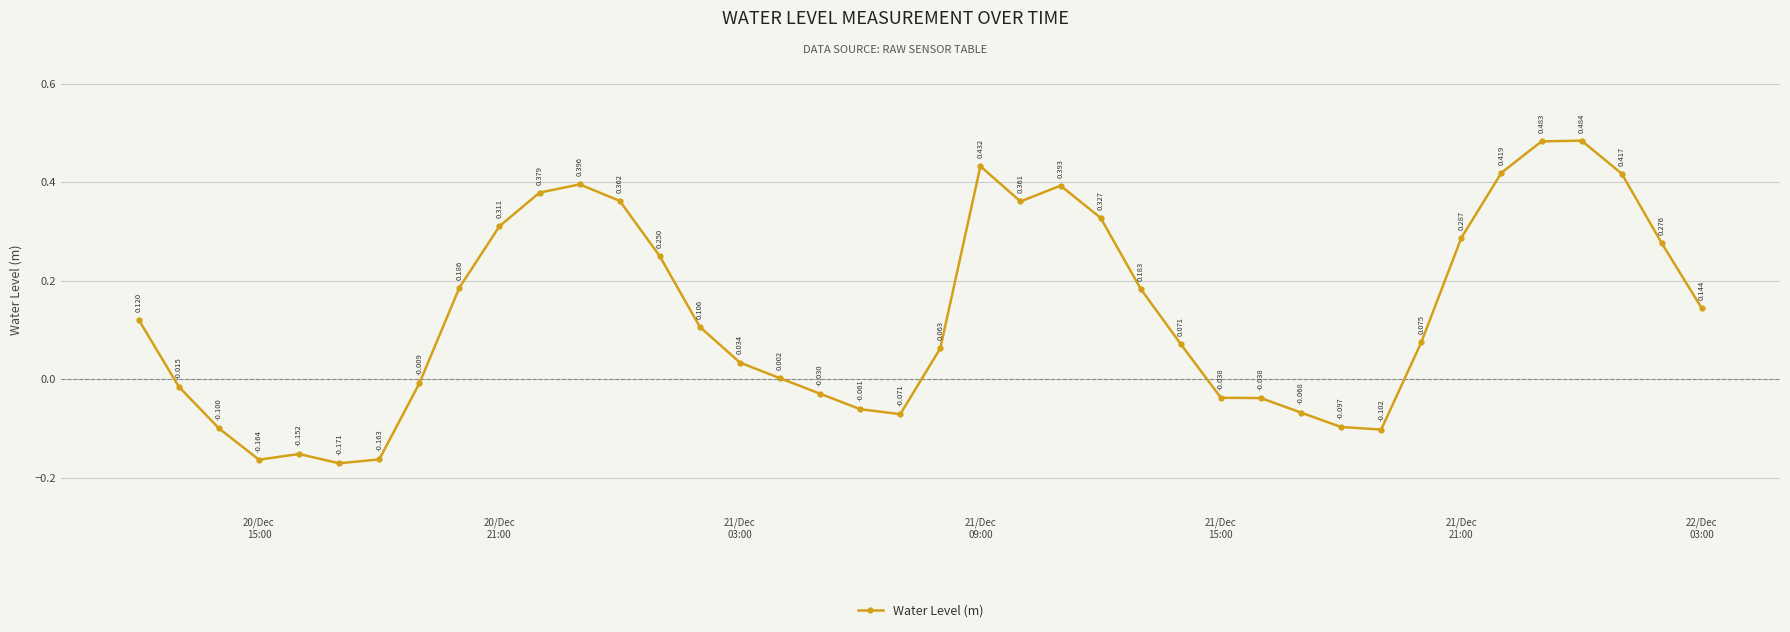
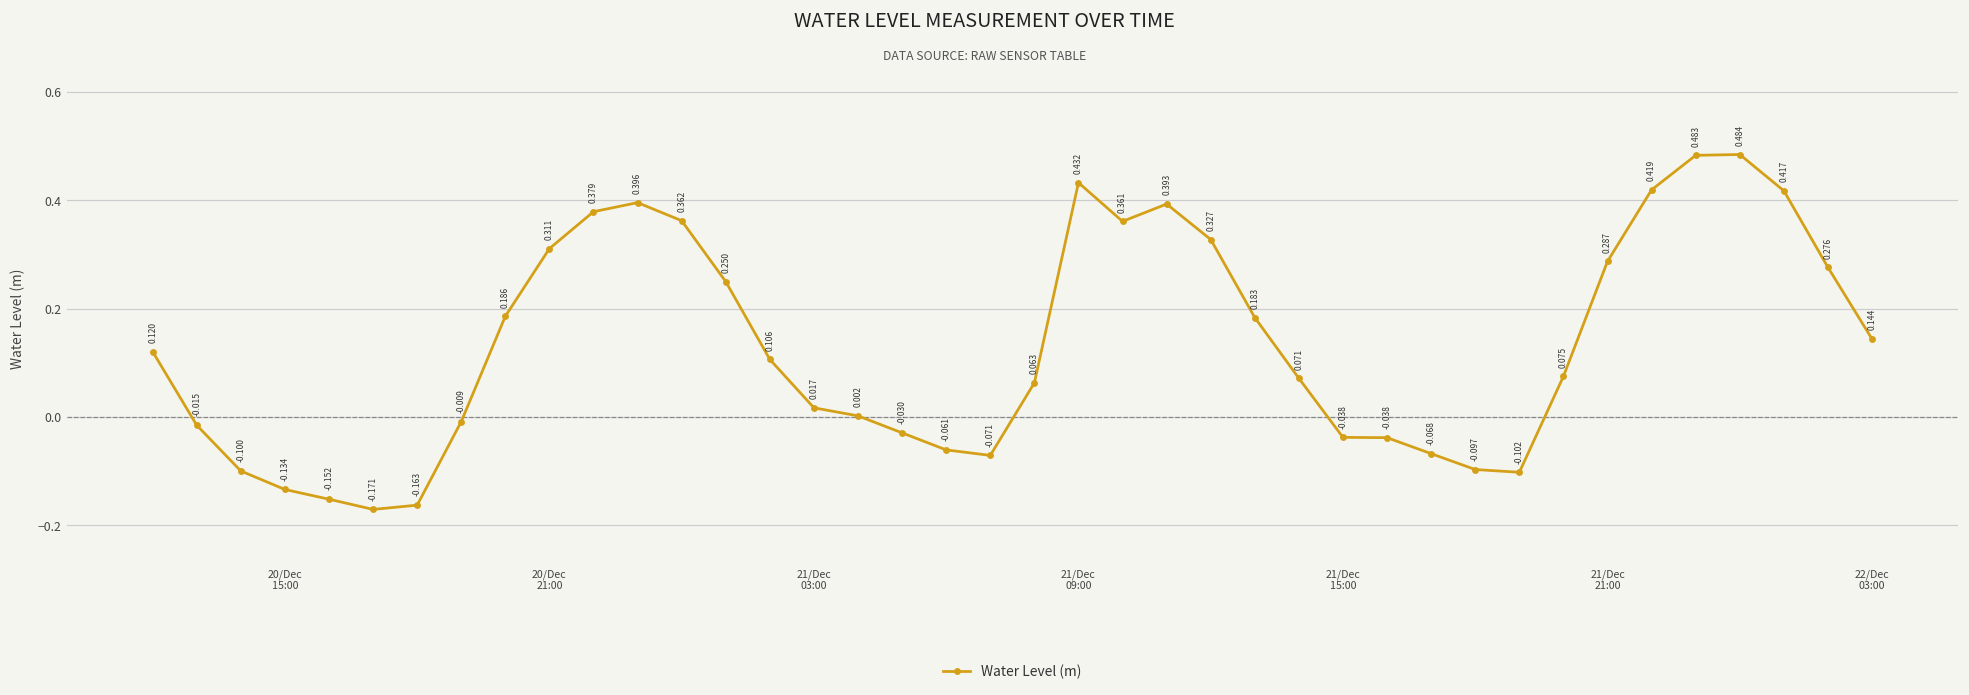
  {
-   "20/Dec 15:00": -0.164,
+   "20/Dec 15:00": -0.134,
    "20/Dec 21:00": 0.311,
-   "21/Dec 03:00": 0.034,
+   "21/Dec 03:00": 0.017,
    "21/Dec 09:00": 0.432,
    "21/Dec 15:00": -0.038,
    "21/Dec 21:00": 0.287,
    "22/Dec 03:00": 0.144
  }
